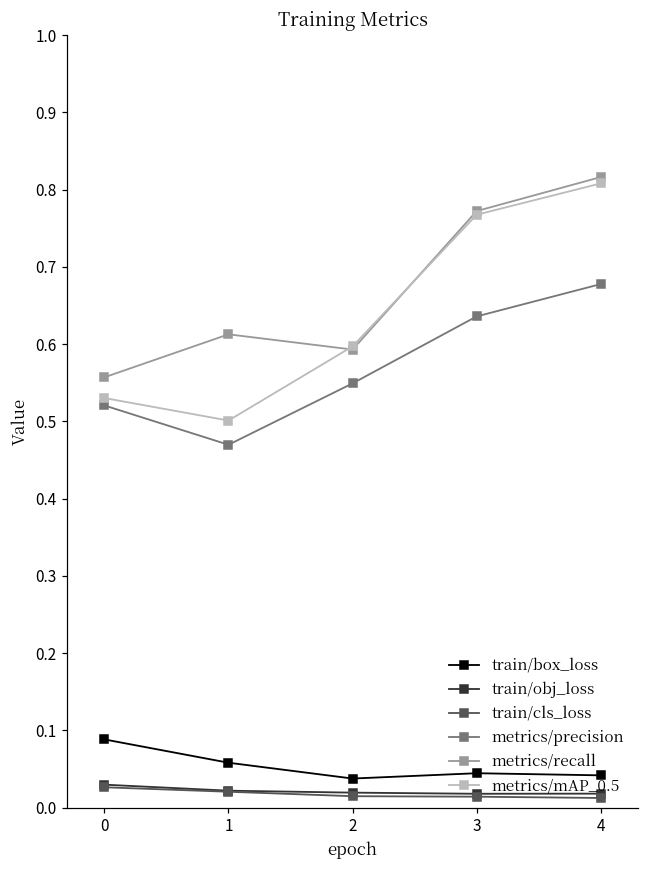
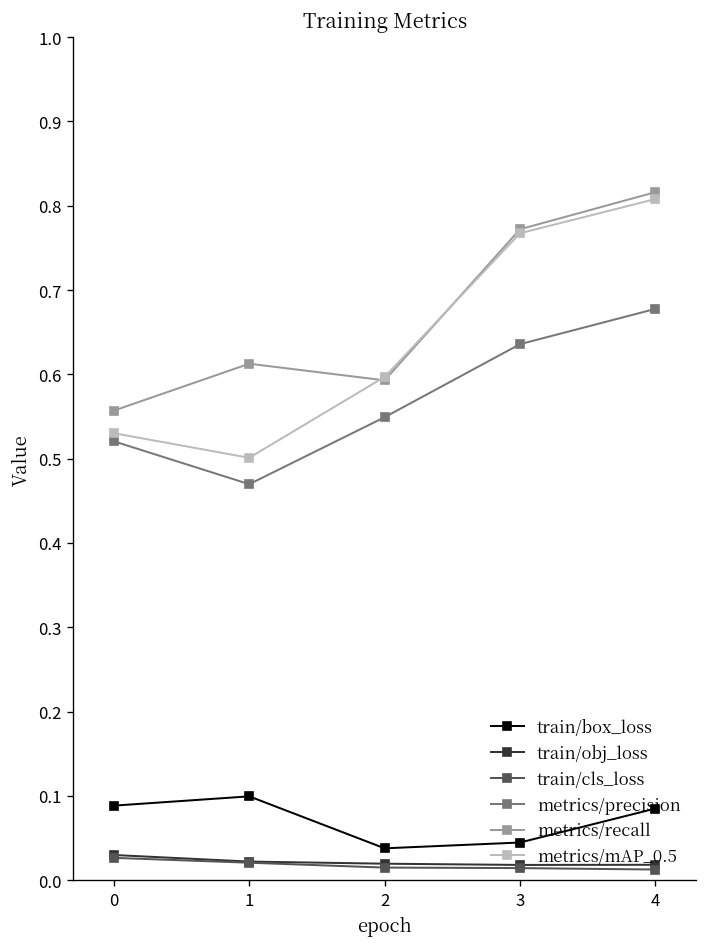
  {
    "train/box_loss": {
      "0": 0.09,
-     "1": 0.06,
+     "1": 0.10,
      "2": 0.04,
      "3": 0.04,
-     "4": 0.04
+     "4": 0.08
    }
  }
